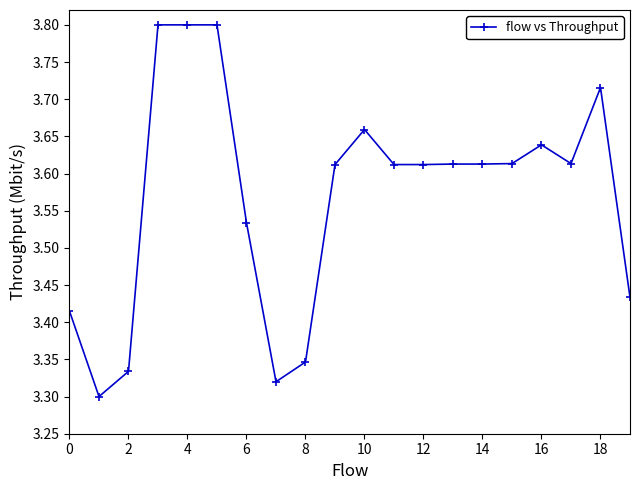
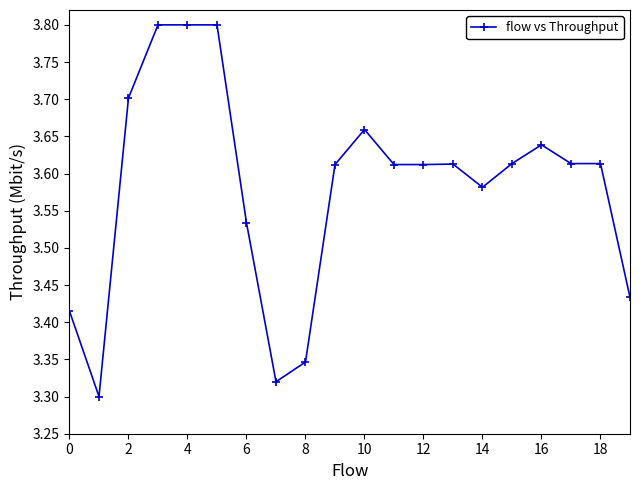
  {
    "0": 3.41,
-   "2": 3.33,
+   "2": 3.70,
    "4": 3.80,
    "6": 3.53,
    "8": 3.35,
    "10": 3.66,
    "12": 3.61,
-   "14": 3.61,
+   "14": 3.58,
    "16": 3.64,
-   "18": 3.72
+   "18": 3.61
  }
